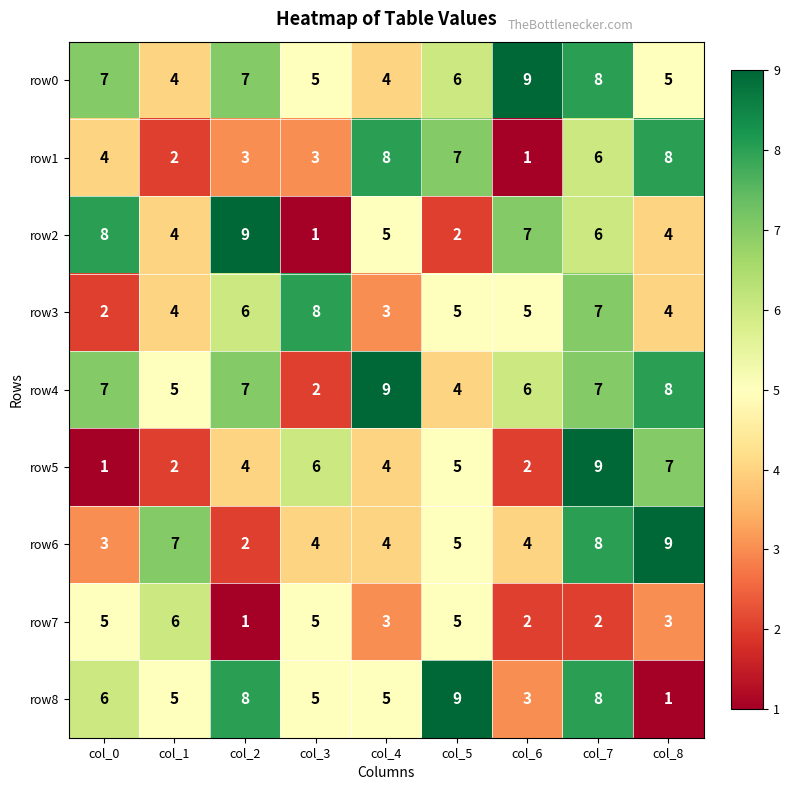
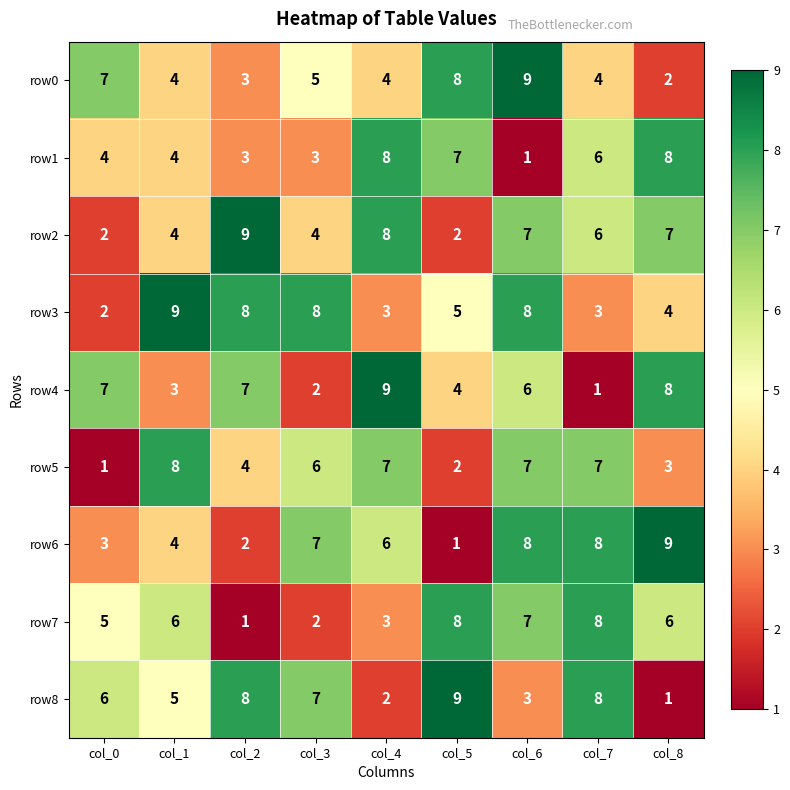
  {
    "row0": {
      "col_0": 7,
      "col_1": 4,
-     "col_2": 7,
+     "col_2": 3,
      "col_3": 5,
      "col_4": 4,
-     "col_5": 6,
+     "col_5": 8,
      "col_6": 9,
-     "col_7": 8,
-     "col_8": 5
+     "col_7": 4,
+     "col_8": 2
    },
    "row1": {
      "col_0": 4,
-     "col_1": 2,
+     "col_1": 4,
      "col_2": 3,
      "col_3": 3,
      "col_4": 8,
      "col_5": 7,
      "col_6": 1,
      "col_7": 6,
      "col_8": 8
    },
    "row2": {
-     "col_0": 8,
+     "col_0": 2,
      "col_1": 4,
      "col_2": 9,
-     "col_3": 1,
-     "col_4": 5,
+     "col_3": 4,
+     "col_4": 8,
      "col_5": 2,
      "col_6": 7,
      "col_7": 6,
-     "col_8": 4
+     "col_8": 7
    },
    "row3": {
      "col_0": 2,
-     "col_1": 4,
-     "col_2": 6,
+     "col_1": 9,
+     "col_2": 8,
      "col_3": 8,
      "col_4": 3,
      "col_5": 5,
-     "col_6": 5,
-     "col_7": 7,
+     "col_6": 8,
+     "col_7": 3,
      "col_8": 4
    },
    "row4": {
      "col_0": 7,
-     "col_1": 5,
+     "col_1": 3,
      "col_2": 7,
      "col_3": 2,
      "col_4": 9,
      "col_5": 4,
      "col_6": 6,
-     "col_7": 7,
+     "col_7": 1,
      "col_8": 8
    },
    "row5": {
      "col_0": 1,
-     "col_1": 2,
+     "col_1": 8,
      "col_2": 4,
      "col_3": 6,
-     "col_4": 4,
-     "col_5": 5,
-     "col_6": 2,
-     "col_7": 9,
-     "col_8": 7
+     "col_4": 7,
+     "col_5": 2,
+     "col_6": 7,
+     "col_7": 7,
+     "col_8": 3
    },
    "row6": {
      "col_0": 3,
-     "col_1": 7,
+     "col_1": 4,
      "col_2": 2,
-     "col_3": 4,
-     "col_4": 4,
-     "col_5": 5,
-     "col_6": 4,
+     "col_3": 7,
+     "col_4": 6,
+     "col_5": 1,
+     "col_6": 8,
      "col_7": 8,
      "col_8": 9
    },
    "row7": {
      "col_0": 5,
      "col_1": 6,
      "col_2": 1,
-     "col_3": 5,
+     "col_3": 2,
      "col_4": 3,
-     "col_5": 5,
-     "col_6": 2,
-     "col_7": 2,
-     "col_8": 3
+     "col_5": 8,
+     "col_6": 7,
+     "col_7": 8,
+     "col_8": 6
    },
    "row8": {
      "col_0": 6,
      "col_1": 5,
      "col_2": 8,
-     "col_3": 5,
-     "col_4": 5,
+     "col_3": 7,
+     "col_4": 2,
      "col_5": 9,
      "col_6": 3,
      "col_7": 8,
      "col_8": 1
    }
  }
